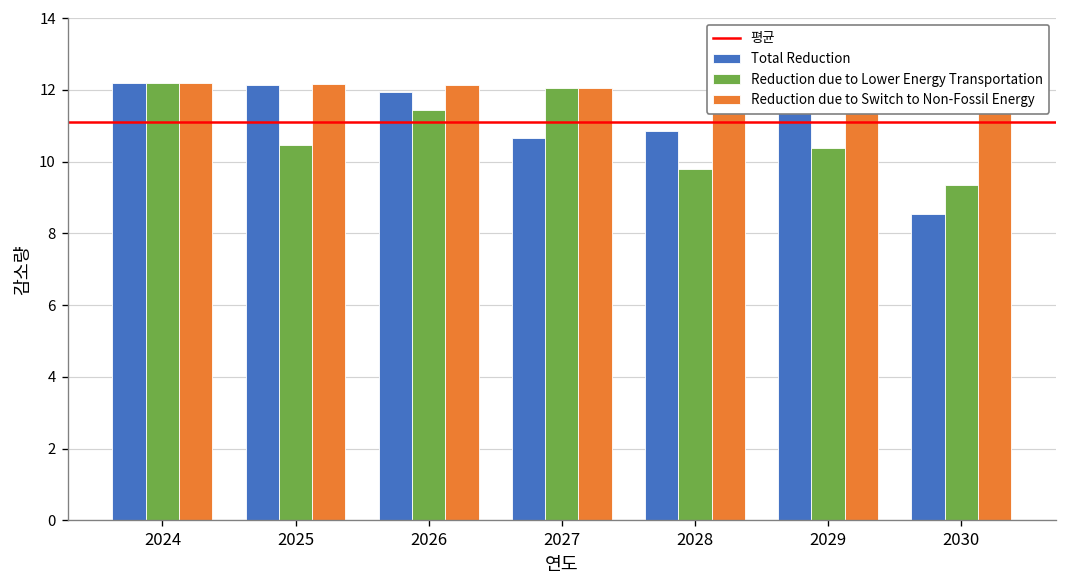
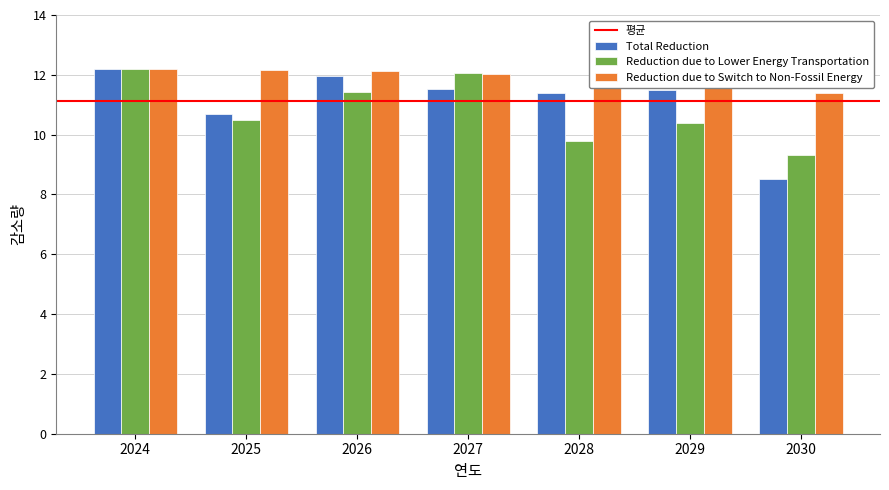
  {
    "Total Reduction": {
      "2024": 12.2,
-     "2025": 12.1,
+     "2025": 10.7,
      "2026": 11.9,
-     "2027": 10.6,
-     "2028": 10.9,
+     "2027": 11.5,
+     "2028": 11.4,
      "2029": 11.5,
      "2030": 8.5
    },
    "Reduction due to Lower Energy Transportation": {
      "2024": 12.2,
      "2025": 10.5,
      "2026": 11.4,
      "2027": 12.1,
      "2028": 9.8,
      "2029": 10.4,
      "2030": 9.3
    },
    "Reduction due to Switch to Non-Fossil Energy": {
      "2024": 12.2,
      "2025": 12.2,
      "2026": 12.1,
      "2027": 12.0,
      "2030": 11.4
    }
  }
